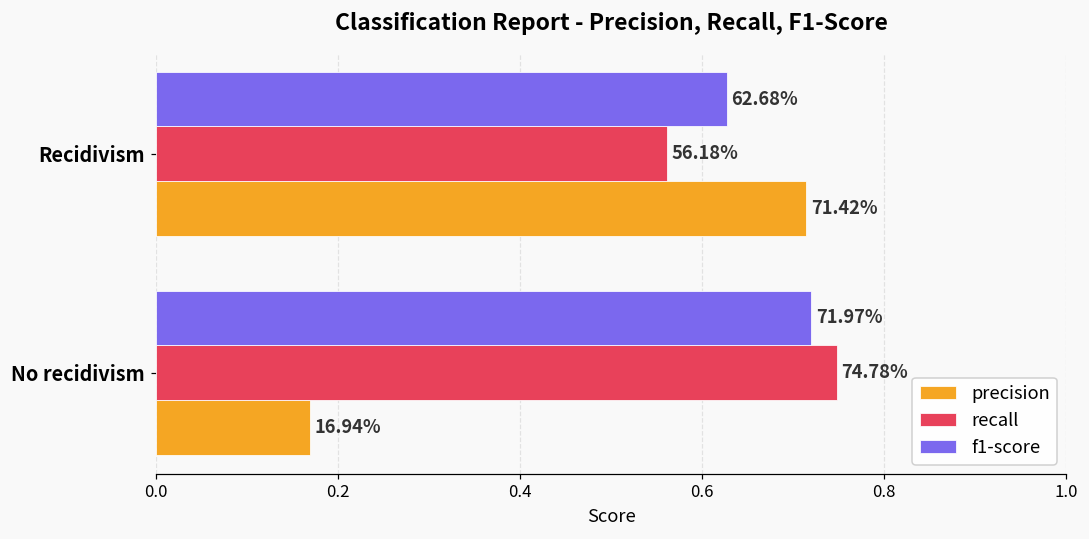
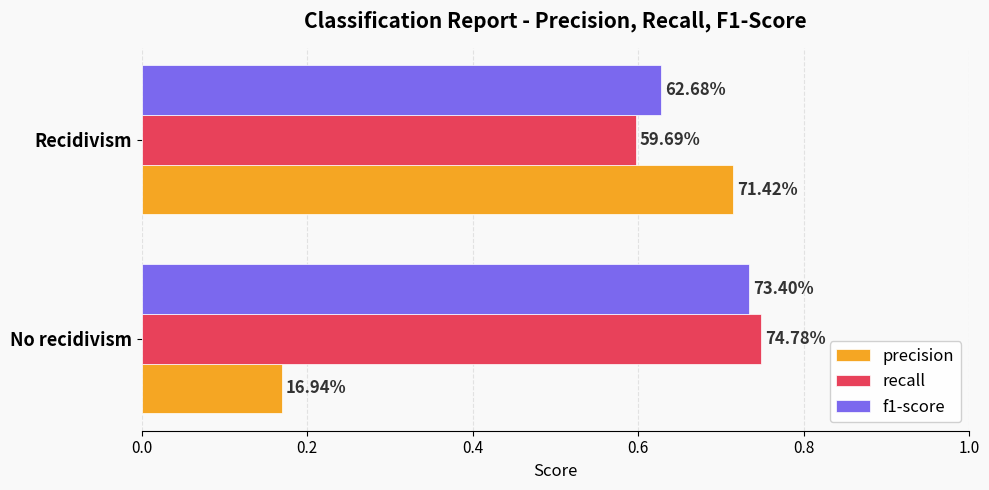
  {
    "precision": {
      "Recidivism": "71.42%",
      "No recidivism": "16.94%"
    },
    "recall": {
-     "Recidivism": "56.18%",
+     "Recidivism": "59.69%",
      "No recidivism": "74.78%"
    },
    "f1-score": {
      "Recidivism": "62.68%",
-     "No recidivism": "71.97%"
+     "No recidivism": "73.40%"
    }
  }
